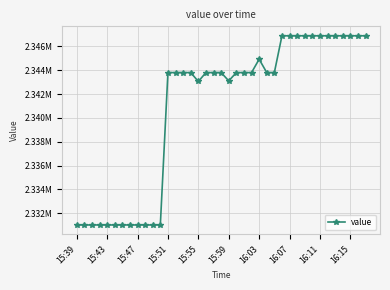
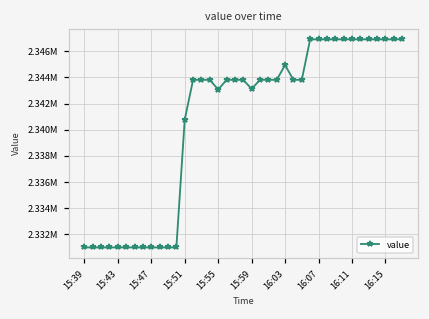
  {
    "15:39": 2331000,
    "15:43": 2331000,
    "15:47": 2331000,
-   "15:51": 2343800,
+   "15:51": 2340800,
    "15:55": 2343100,
    "15:59": 2343100,
    "16:03": 2344900,
    "16:07": 2346900,
    "16:11": 2346900,
    "16:15": 2346900
  }
